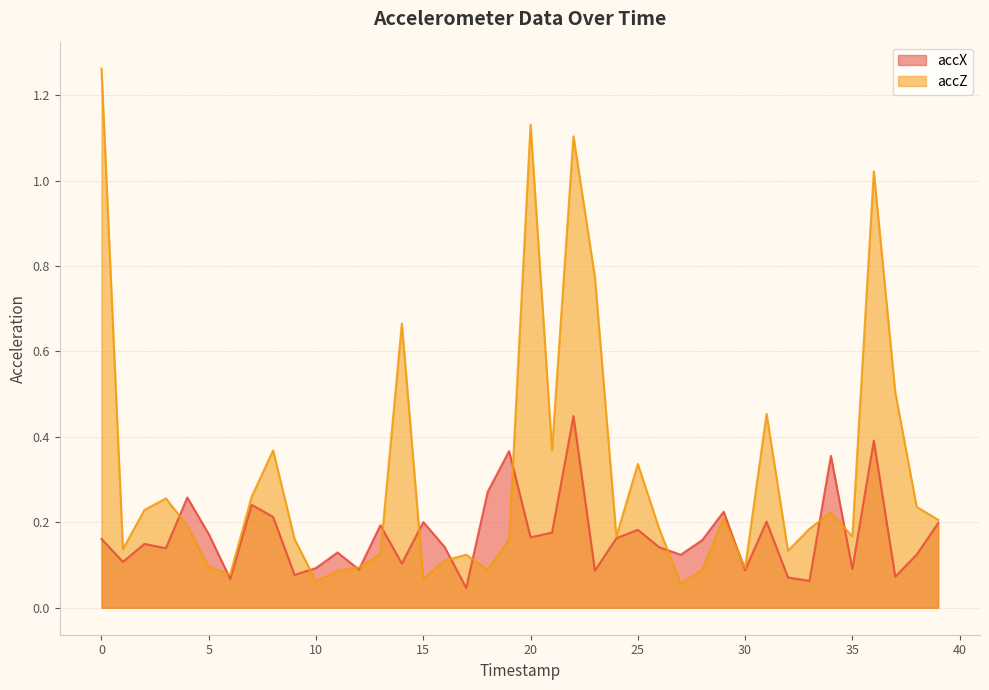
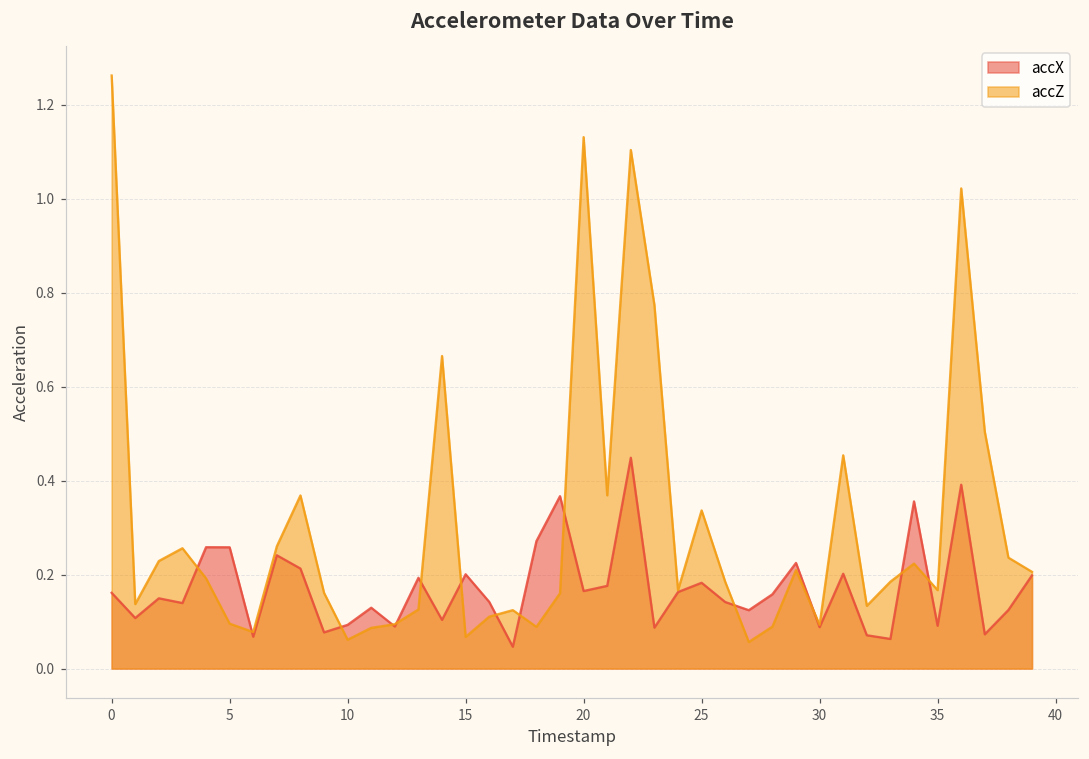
  {
    "accX": {
      "0": 0.16,
-     "5": 0.17,
+     "5": 0.26,
      "10": 0.09,
      "15": 0.20,
      "20": 0.16,
      "25": 0.18,
      "35": 0.09
    },
    "accZ": {
      "0": 1.26,
      "5": 0.10,
      "10": 0.06,
      "15": 0.07,
      "20": 1.13,
      "25": 0.34,
      "35": 0.17
    }
  }
